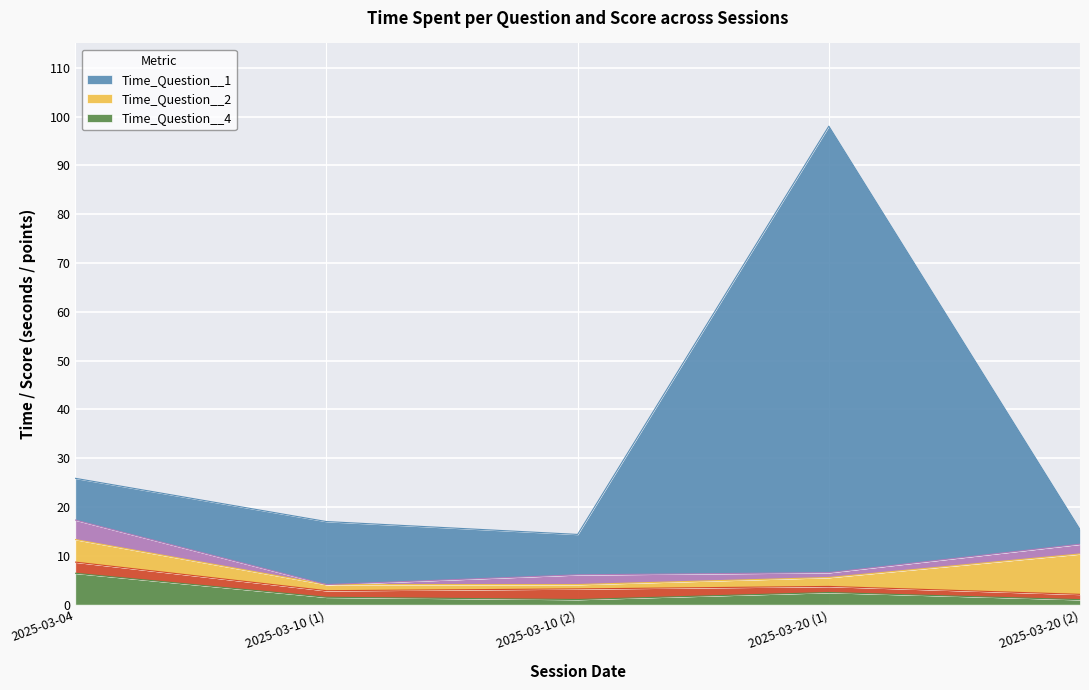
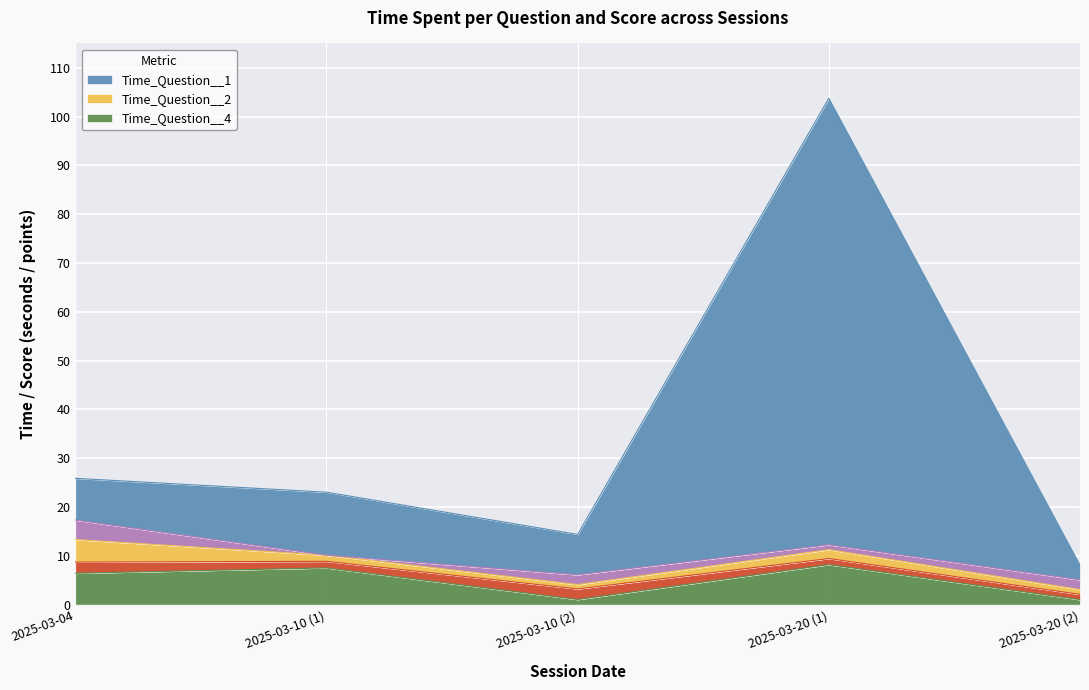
  {
    "Time_Question__4": {
      "2025-03-04": 6,
-     "2025-03-10 (1)": 2,
+     "2025-03-10 (1)": 8,
      "2025-03-10 (2)": 1,
-     "2025-03-20 (1)": 2,
+     "2025-03-20 (1)": 8,
      "2025-03-20 (2)": 1
    },
    "Time_Question__2": {
      "2025-03-04": 5,
      "2025-03-10 (2)": 1,
      "2025-03-20 (1)": 2,
-     "2025-03-20 (2)": 8
+     "2025-03-20 (2)": 1
    },
    "Time_Question__1": {
      "2025-03-04": 9,
      "2025-03-10 (1)": 13,
      "2025-03-10 (2)": 8,
      "2025-03-20 (1)": 91,
      "2025-03-20 (2)": 3
    }
  }
